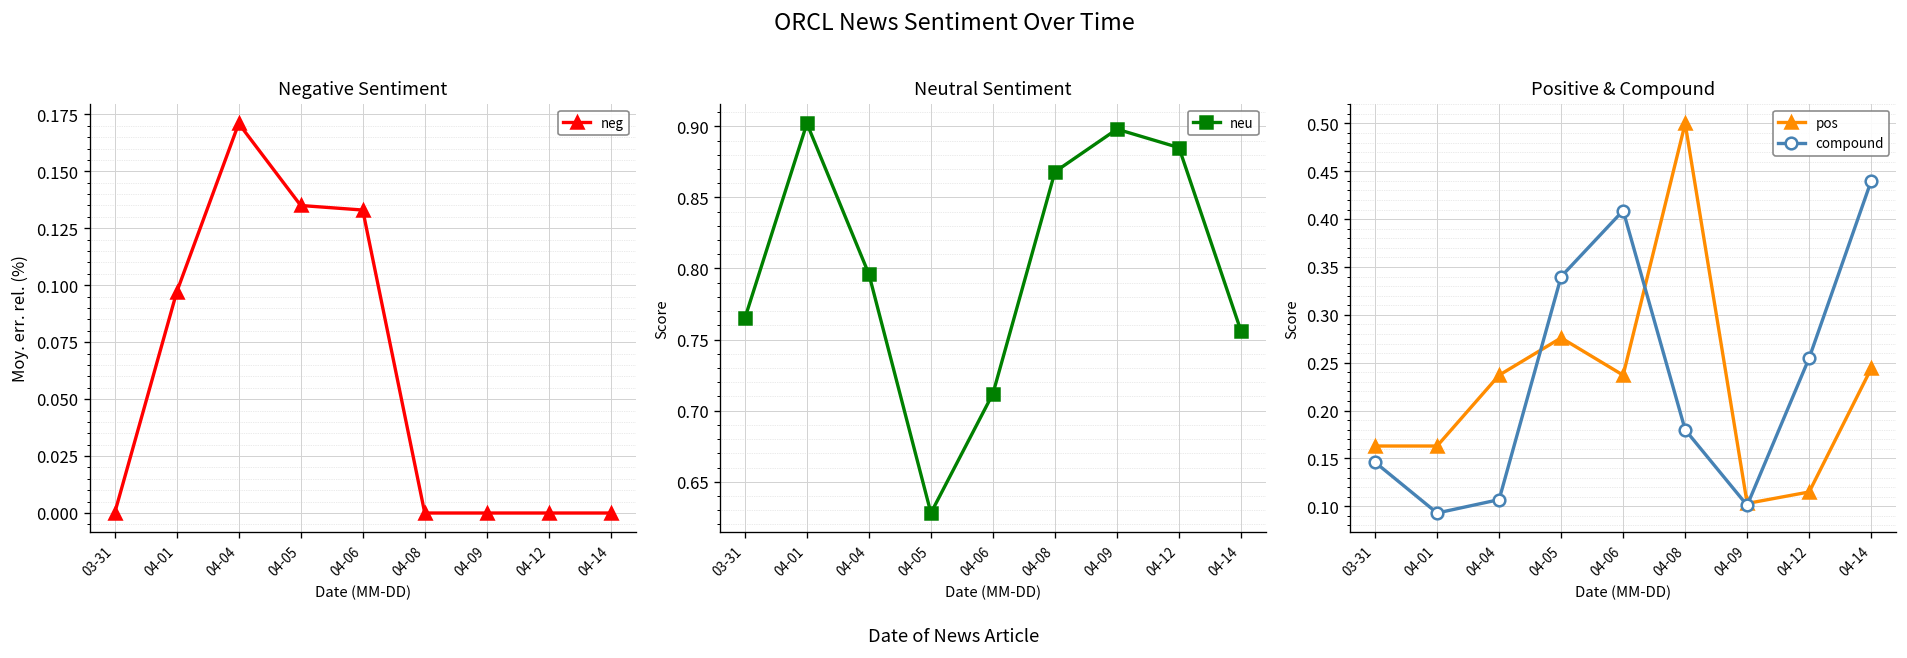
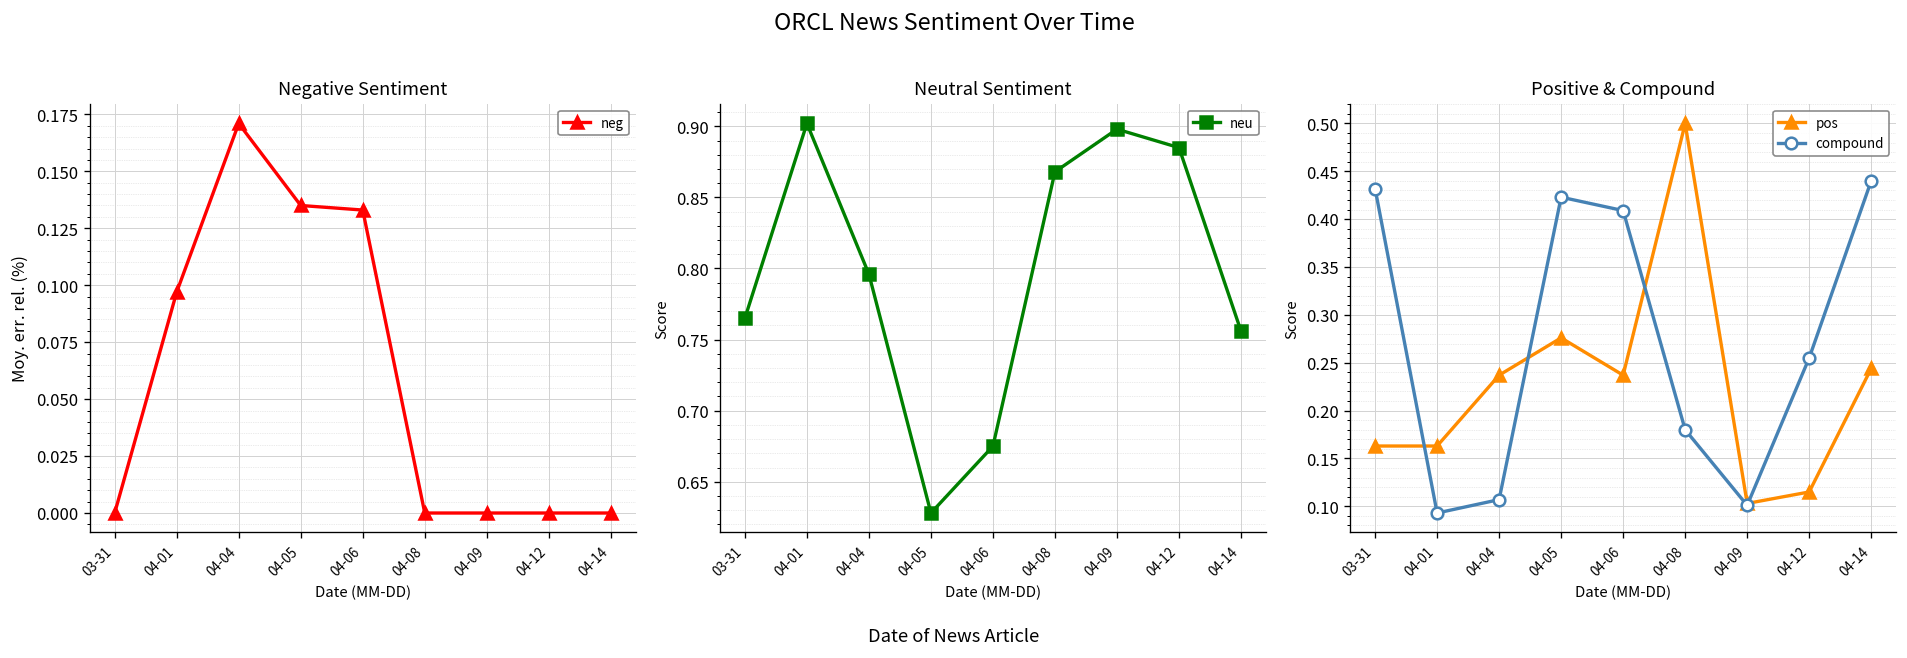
  {
    "Negative Sentiment": {
      "03-31": 0.000,
      "04-01": 0.097,
      "04-04": 0.171,
      "04-05": 0.135,
      "04-06": 0.133,
      "04-08": 0.000,
      "04-09": 0.000,
      "04-12": 0.000,
      "04-14": 0.000
    },
    "Neutral Sentiment": {
      "03-31": 0.765,
      "04-01": 0.902,
      "04-04": 0.796,
      "04-05": 0.628,
-     "04-06": 0.712,
+     "04-06": 0.675,
      "04-08": 0.868,
      "04-09": 0.898,
      "04-12": 0.885,
      "04-14": 0.756
    },
    "Positive & Compound": {
      "pos": {
        "03-31": 0.16,
        "04-01": 0.16,
        "04-04": 0.24,
        "04-05": 0.28,
        "04-06": 0.24,
        "04-08": 0.50,
        "04-12": 0.12,
        "04-14": 0.24
      },
      "compound": {
-       "03-31": 0.15,
+       "03-31": 0.43,
        "04-01": 0.09,
        "04-04": 0.11,
-       "04-05": 0.34,
+       "04-05": 0.42,
        "04-06": 0.41,
        "04-08": 0.18,
        "04-12": 0.26,
        "04-14": 0.44
      }
    }
  }
